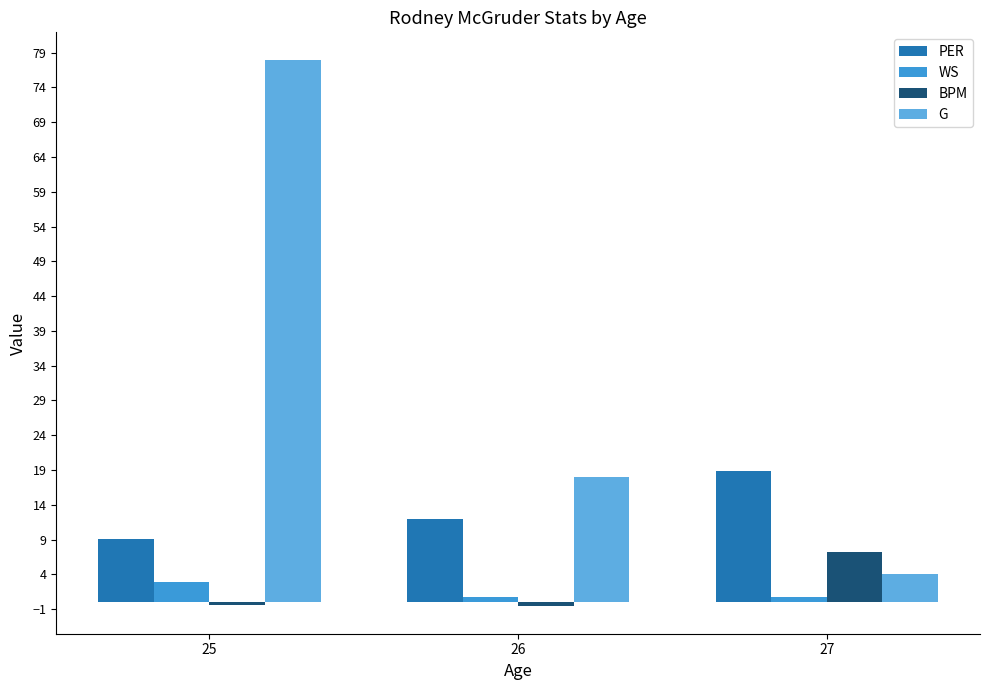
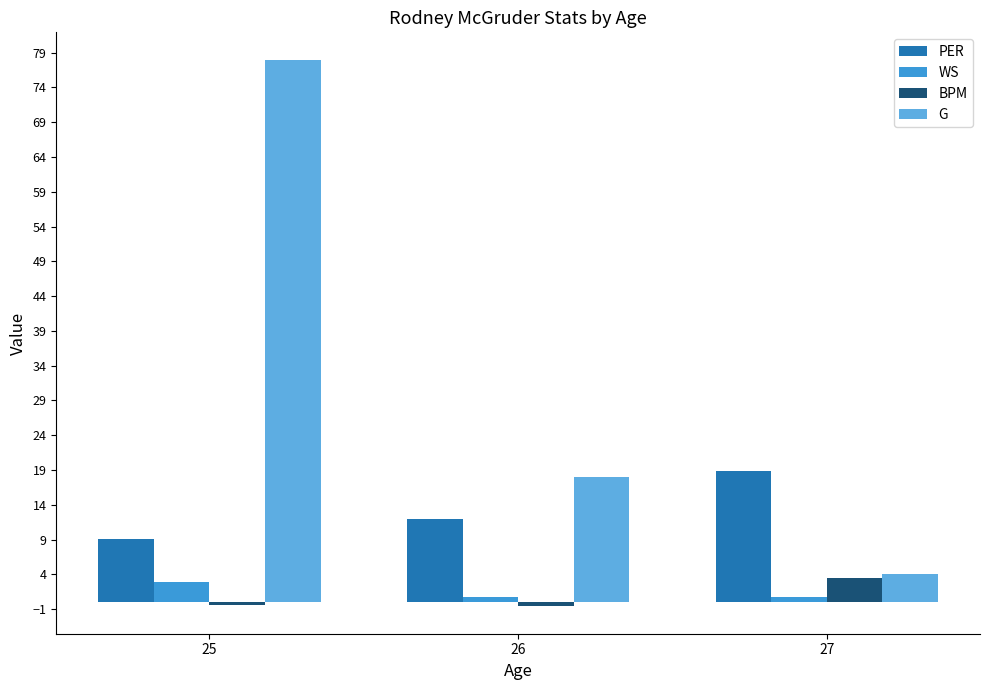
  {
    "BPM": {
      "25": 0,
      "26": -1,
-     "27": 7
+     "27": 4
    }
  }
